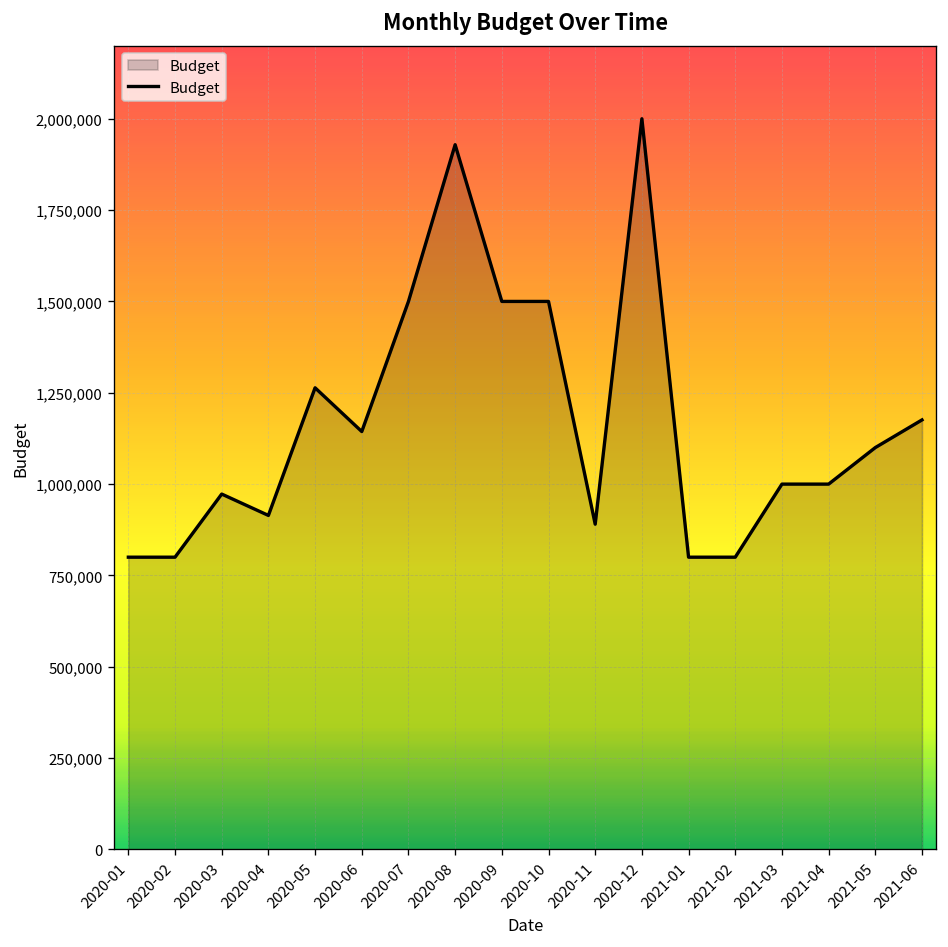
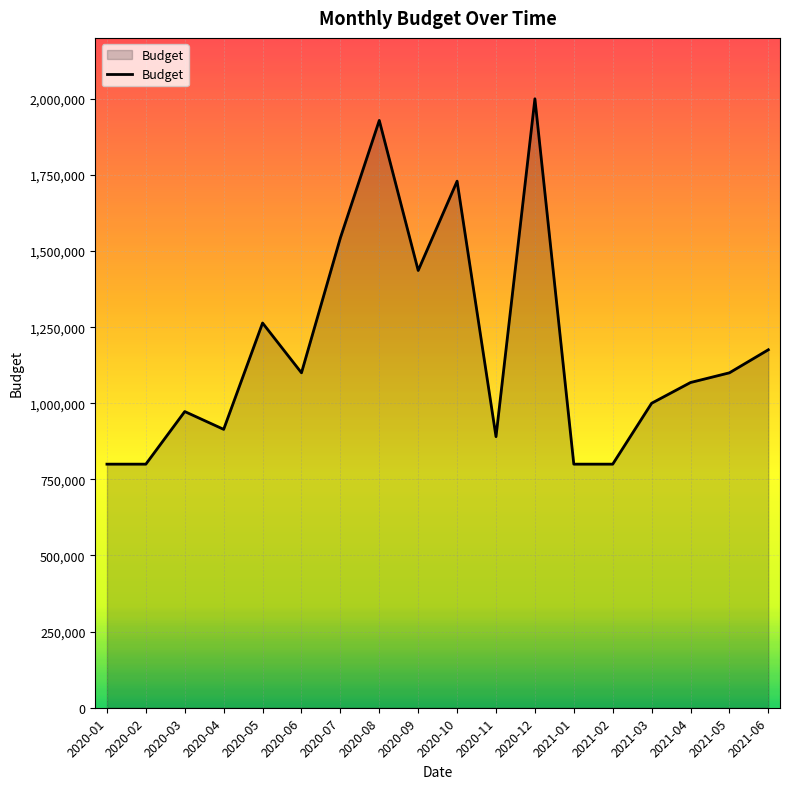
  {
    "2020-01": "800,000",
    "2020-02": "800,000",
    "2020-03": "970,000",
    "2020-04": "910,000",
    "2020-05": "1,260,000",
-   "2020-06": "1,140,000",
-   "2020-07": "1,500,000",
+   "2020-06": "1,100,000",
+   "2020-07": "1,540,000",
    "2020-08": "1,930,000",
-   "2020-09": "1,500,000",
-   "2020-10": "1,500,000",
+   "2020-09": "1,440,000",
+   "2020-10": "1,730,000",
    "2020-11": "890,000",
    "2020-12": "2,000,000",
    "2021-01": "800,000",
    "2021-02": "800,000",
    "2021-03": "1,000,000",
-   "2021-04": "1,000,000",
+   "2021-04": "1,070,000",
    "2021-05": "1,100,000",
    "2021-06": "1,180,000"
  }
